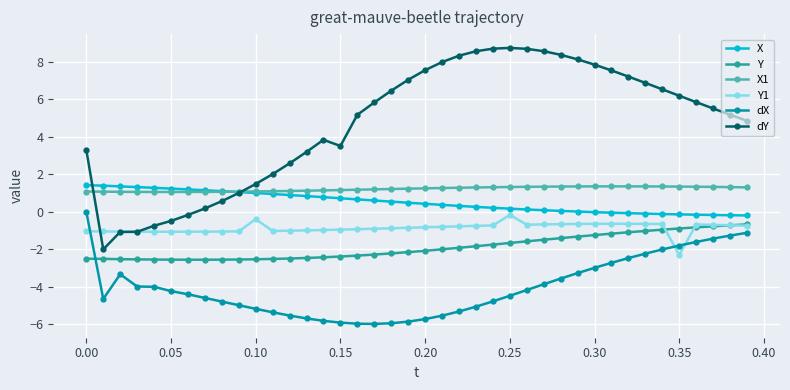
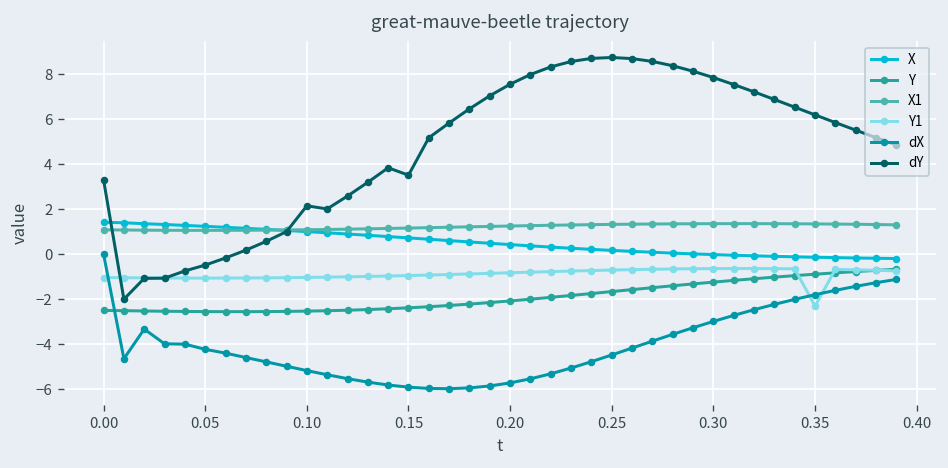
  {
    "Y1": {
      "0.00": -1.0,
      "0.05": -1.1,
-     "0.10": -0.4,
+     "0.10": -1.0,
      "0.15": -1.0,
      "0.20": -0.8,
-     "0.25": -0.2,
+     "0.25": -0.7,
      "0.30": -0.6,
      "0.35": -2.3
    },
    "dY": {
      "0.00": 3.3,
      "0.05": -0.5,
-     "0.10": 1.5,
+     "0.10": 2.1,
      "0.15": 3.5,
      "0.20": 7.6,
      "0.25": 8.7,
      "0.30": 7.9,
      "0.35": 6.2
    }
  }
